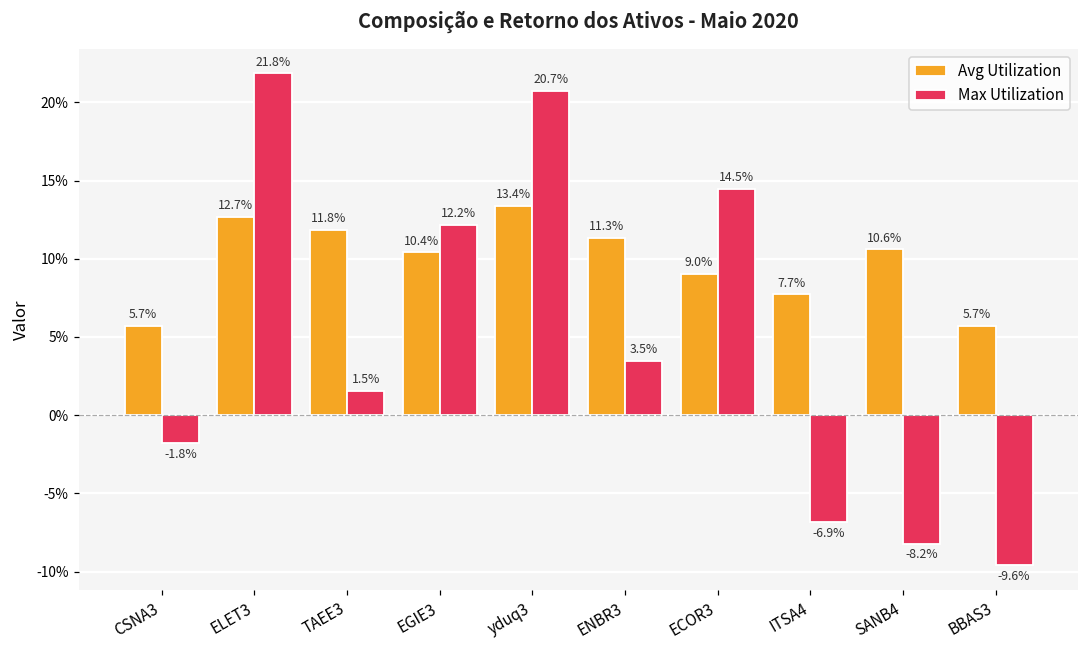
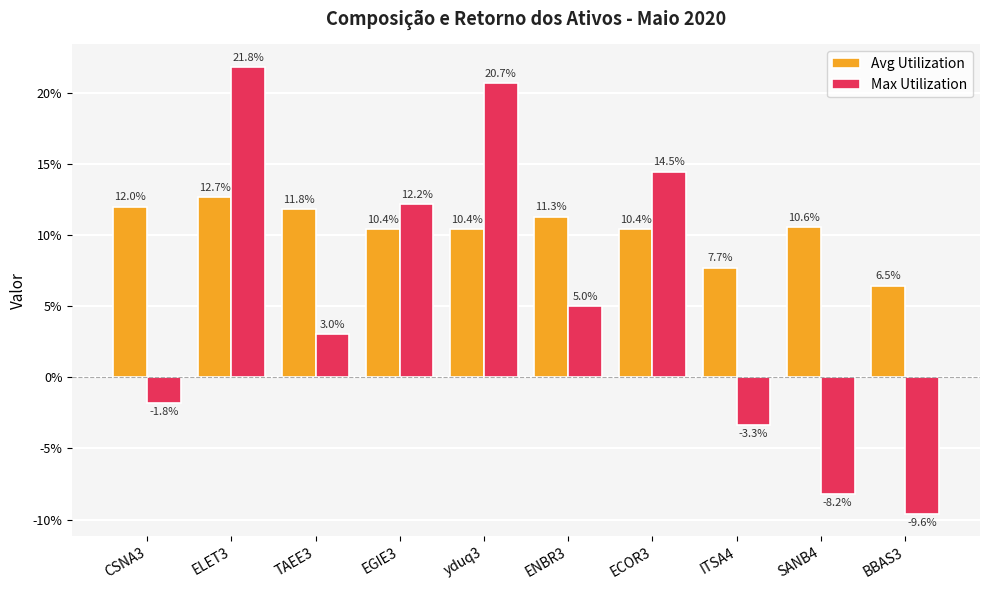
  {
    "Avg Utilization": {
-     "CSNA3": "5.7%",
+     "CSNA3": "12.0%",
      "ELET3": "12.7%",
      "TAEE3": "11.8%",
      "EGIE3": "10.4%",
-     "yduq3": "13.4%",
+     "yduq3": "10.4%",
      "ENBR3": "11.3%",
-     "ECOR3": "9.0%",
+     "ECOR3": "10.4%",
      "ITSA4": "7.7%",
      "SANB4": "10.6%",
-     "BBAS3": "5.7%"
+     "BBAS3": "6.5%"
    },
    "Max Utilization": {
      "CSNA3": "-1.8%",
      "ELET3": "21.8%",
-     "TAEE3": "1.5%",
+     "TAEE3": "3.0%",
      "EGIE3": "12.2%",
      "yduq3": "20.7%",
-     "ENBR3": "3.5%",
+     "ENBR3": "5.0%",
      "ECOR3": "14.5%",
-     "ITSA4": "-6.9%",
+     "ITSA4": "-3.3%",
      "SANB4": "-8.2%",
      "BBAS3": "-9.6%"
    }
  }
